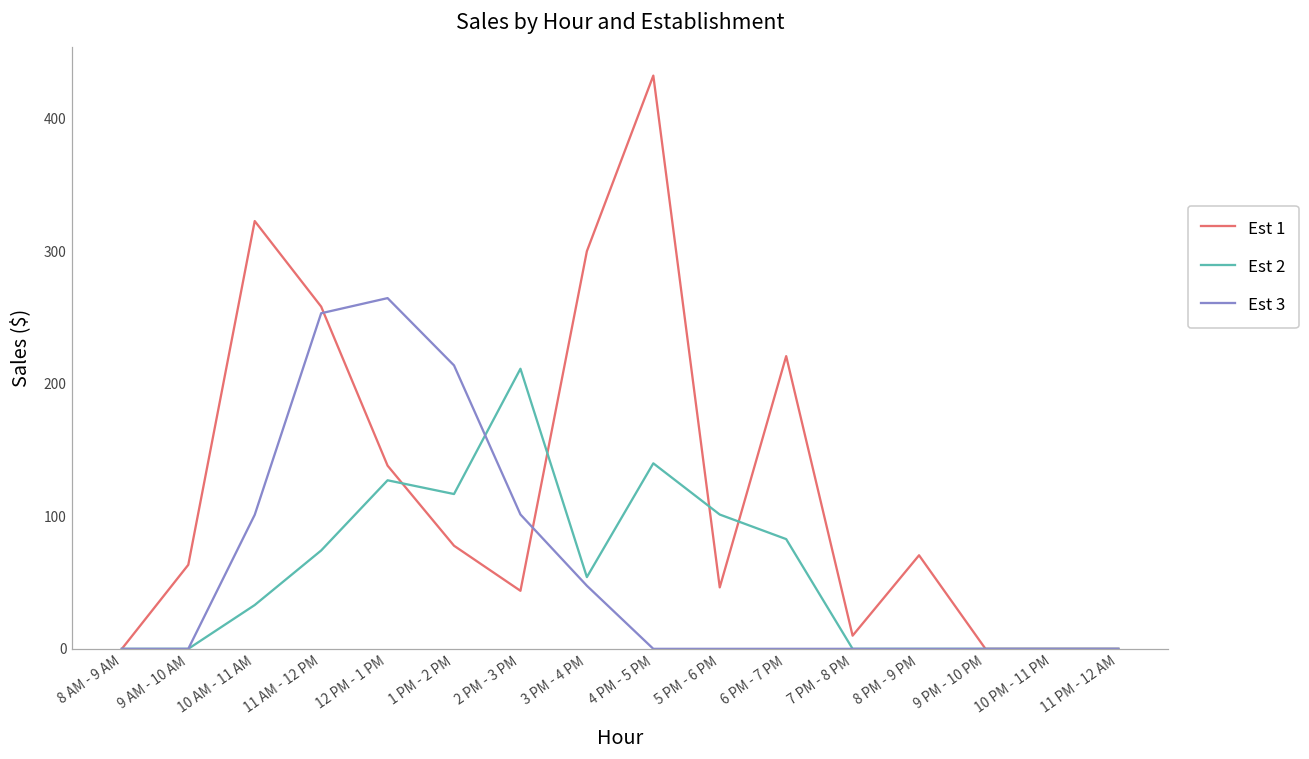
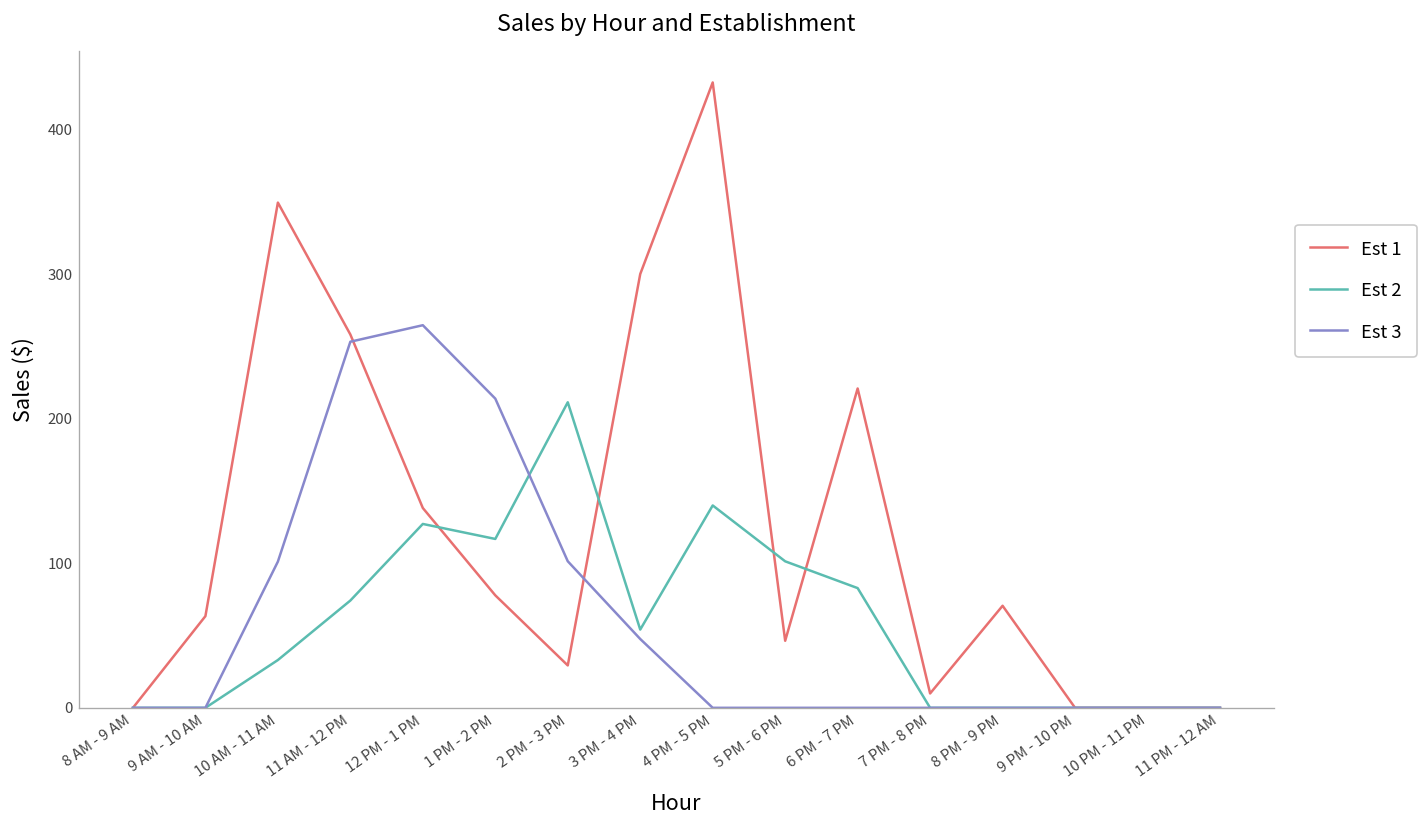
  {
    "Est 1": {
      "9 AM - 10 AM": 63,
-     "10 AM - 11 AM": 323,
+     "10 AM - 11 AM": 350,
      "11 AM - 12 PM": 258,
      "12 PM - 1 PM": 138,
      "1 PM - 2 PM": 78,
-     "2 PM - 3 PM": 44,
+     "2 PM - 3 PM": 29,
      "3 PM - 4 PM": 300,
      "4 PM - 5 PM": 433,
      "5 PM - 6 PM": 46,
      "6 PM - 7 PM": 221,
      "7 PM - 8 PM": 10,
      "8 PM - 9 PM": 71
    },
    "Est 2": {
      "10 AM - 11 AM": 33,
      "11 AM - 12 PM": 74,
      "12 PM - 1 PM": 127,
      "1 PM - 2 PM": 117,
      "2 PM - 3 PM": 211,
      "3 PM - 4 PM": 54,
      "4 PM - 5 PM": 140,
      "5 PM - 6 PM": 101,
      "6 PM - 7 PM": 83
    },
    "Est 3": {
      "10 AM - 11 AM": 101,
      "11 AM - 12 PM": 253,
      "12 PM - 1 PM": 265,
      "1 PM - 2 PM": 214,
      "2 PM - 3 PM": 101,
      "3 PM - 4 PM": 48,
      "4 PM - 5 PM": 0,
      "5 PM - 6 PM": 0,
      "6 PM - 7 PM": 0
    }
  }
